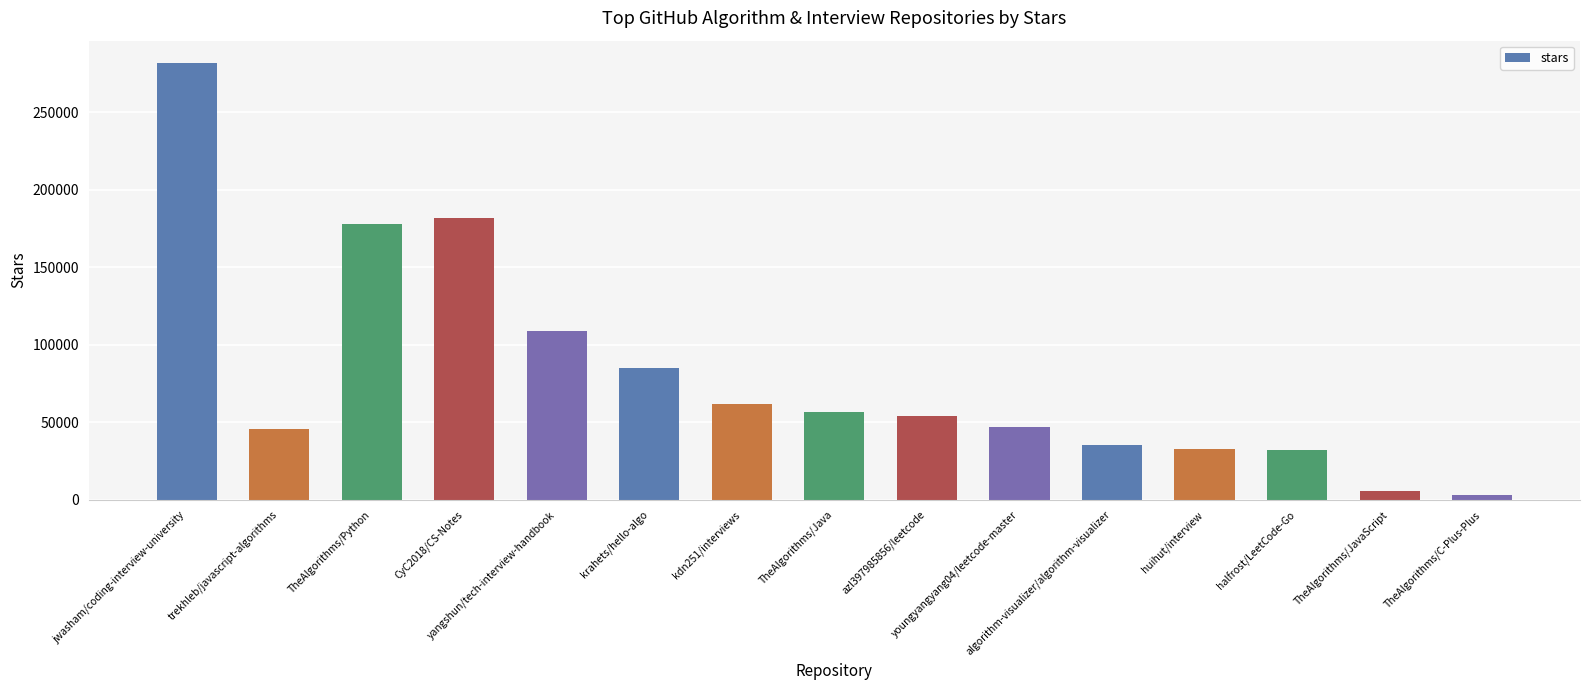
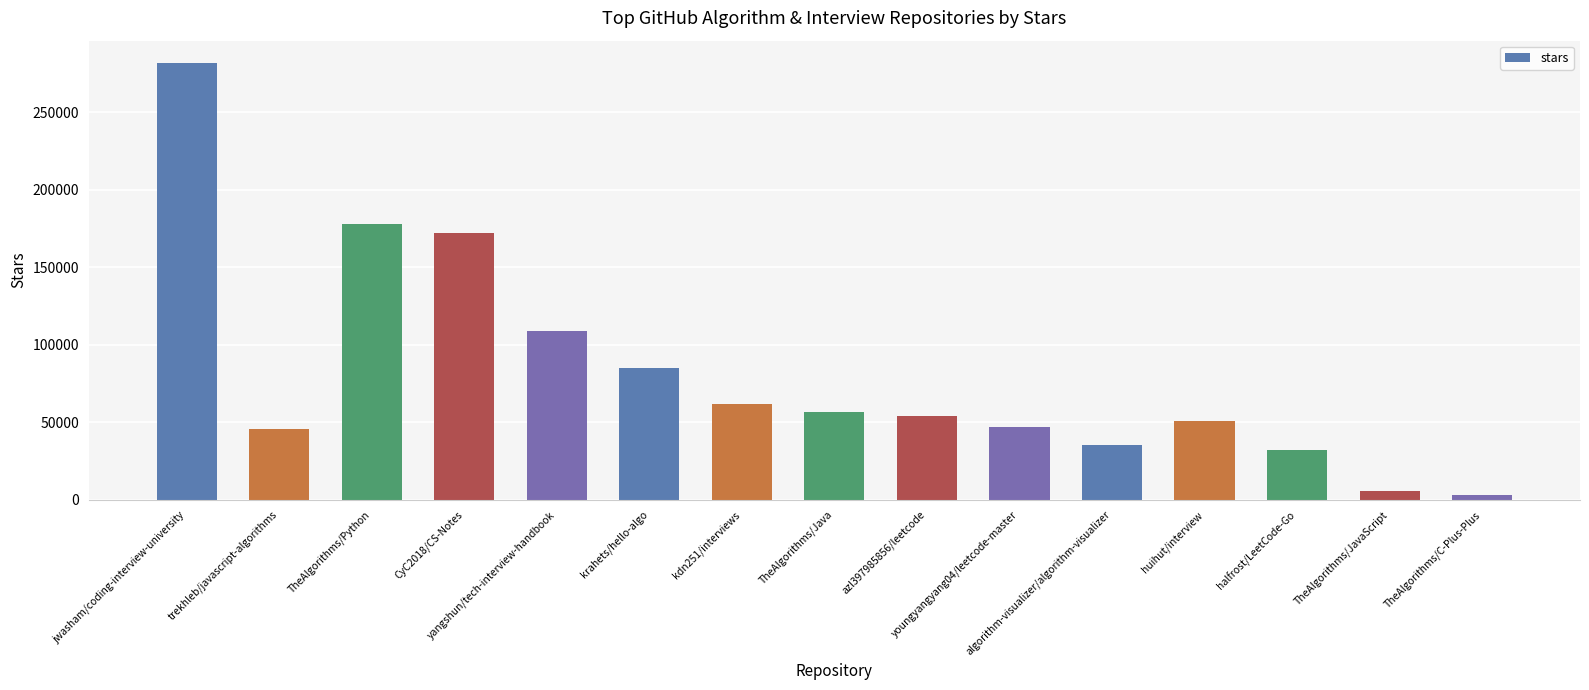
  {
    "jwasham/coding-interview-university": 282000,
    "trekhleb/javascript-algorithms": 46000,
    "TheAlgorithms/Python": 178000,
-   "CyC2018/CS-Notes": 182000,
+   "CyC2018/CS-Notes": 172000,
    "yangshun/tech-interview-handbook": 109000,
    "krahets/hello-algo": 85000,
    "kdn251/interviews": 62000,
    "TheAlgorithms/Java": 57000,
    "azl397985856/leetcode": 54000,
    "youngyangyang04/leetcode-master": 47000,
    "algorithm-visualizer/algorithm-visualizer": 35000,
-   "huihut/interview": 33000,
+   "huihut/interview": 51000,
    "halfrost/LeetCode-Go": 32000,
    "TheAlgorithms/JavaScript": 6000,
    "TheAlgorithms/C-Plus-Plus": 3000
  }
